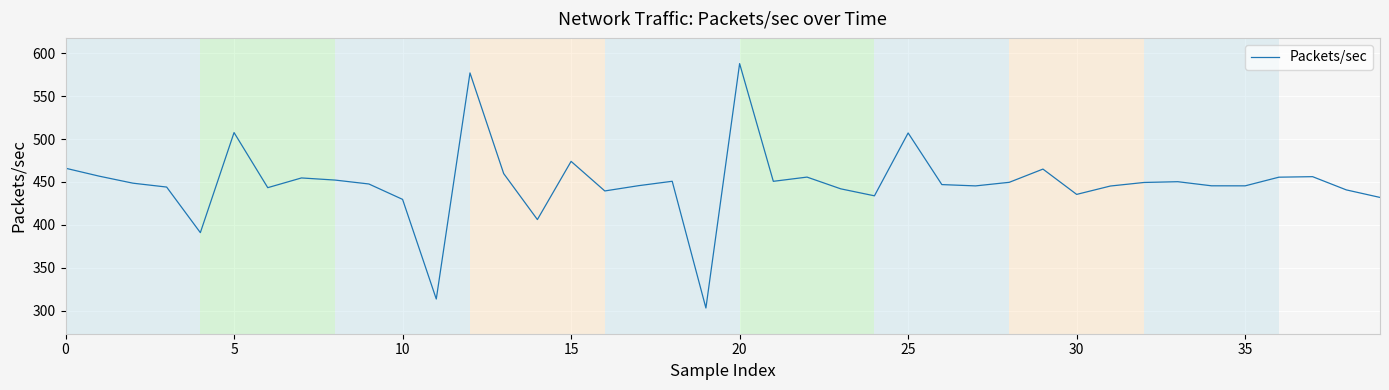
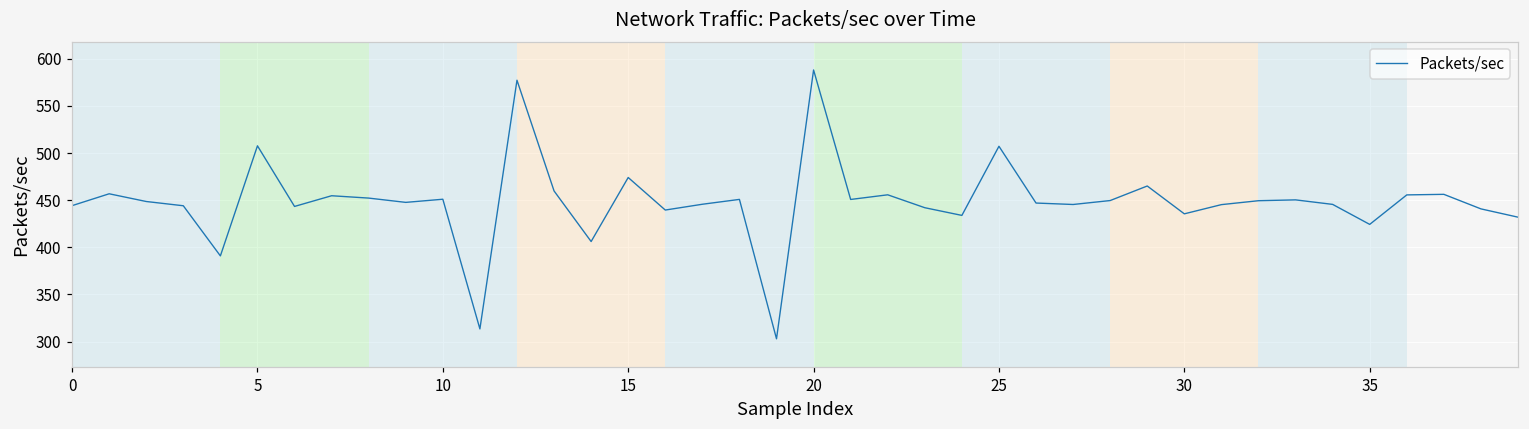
  {
-   "0": 470,
+   "0": 440,
    "5": 510,
-   "10": 430,
+   "10": 450,
    "15": 470,
    "20": 590,
    "25": 510,
    "30": 440,
-   "35": 450
+   "35": 420
  }
